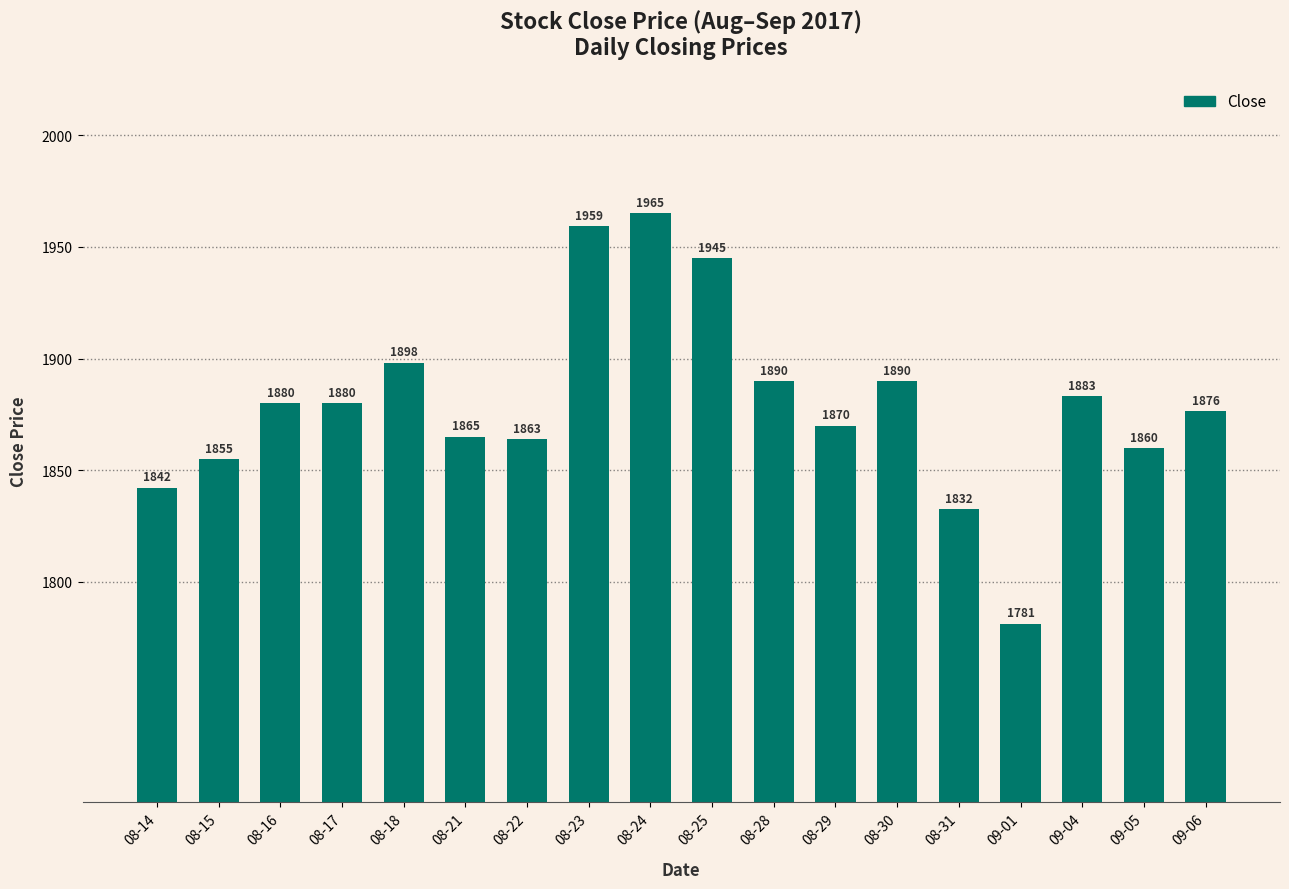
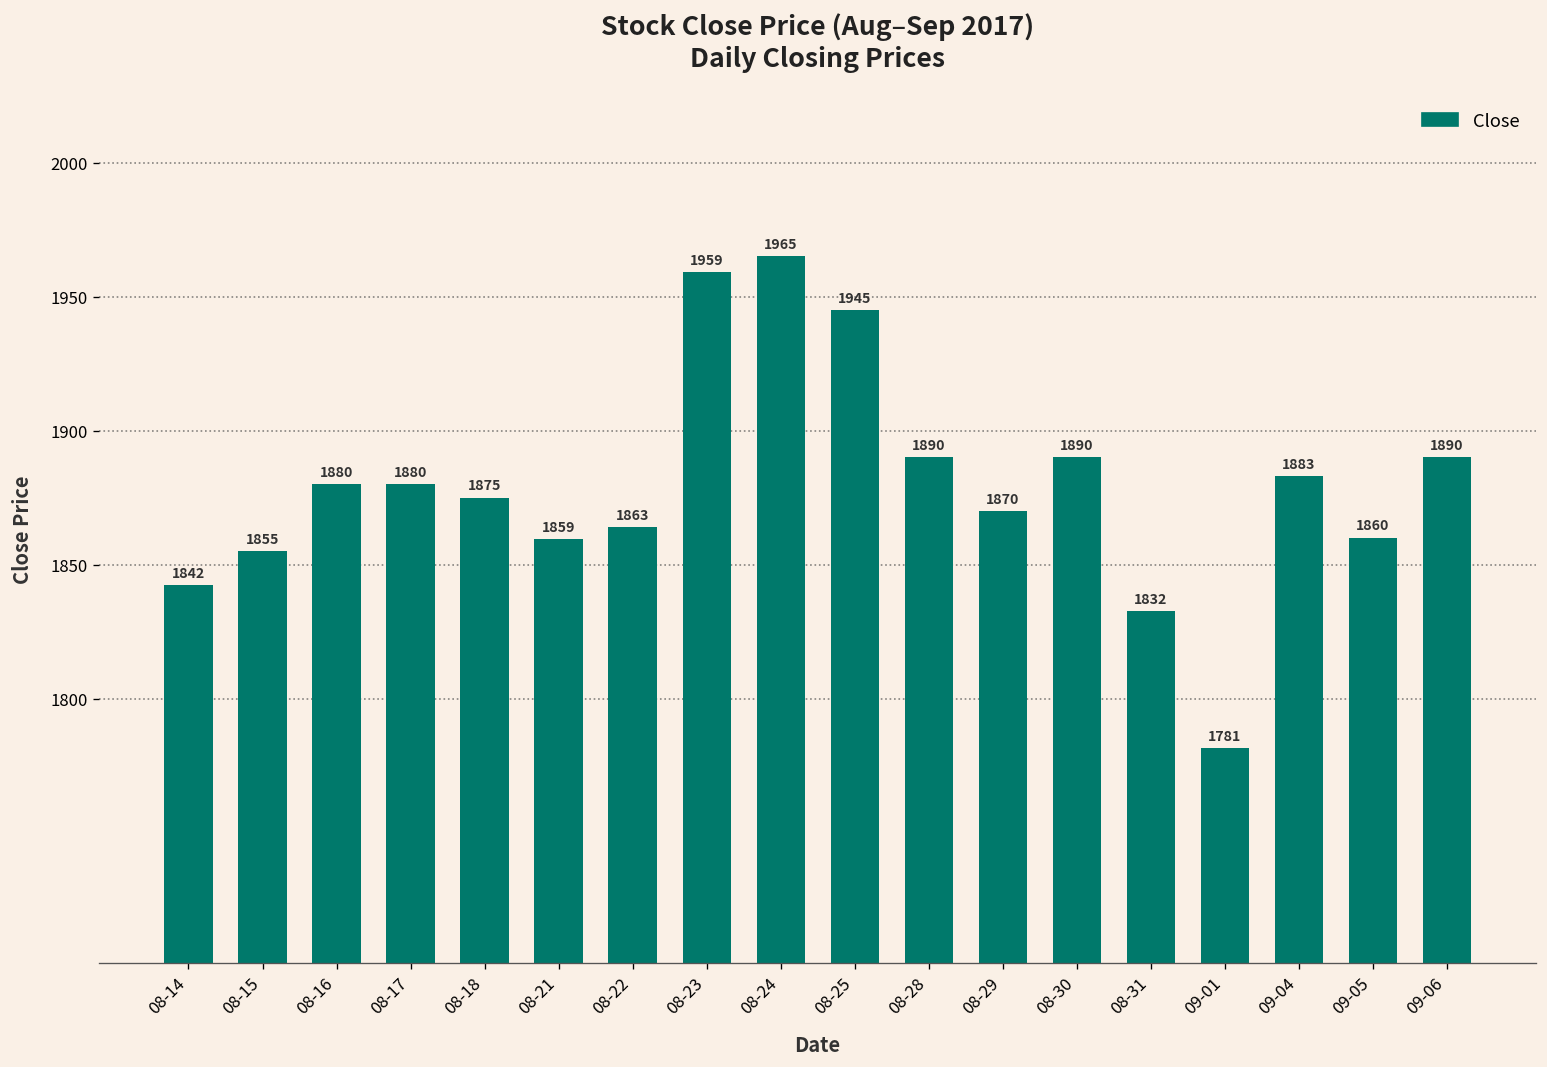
  {
    "08-14": 1842,
    "08-15": 1855,
    "08-16": 1880,
    "08-17": 1880,
-   "08-18": 1898,
-   "08-21": 1865,
+   "08-18": 1875,
+   "08-21": 1859,
    "08-23": 1959,
    "08-24": 1965,
    "08-25": 1945,
    "08-28": 1890,
    "08-29": 1870,
    "08-30": 1890,
    "08-31": 1832,
    "09-01": 1781,
    "09-04": 1883,
    "09-05": 1860,
-   "09-06": 1876
+   "09-06": 1890
  }
